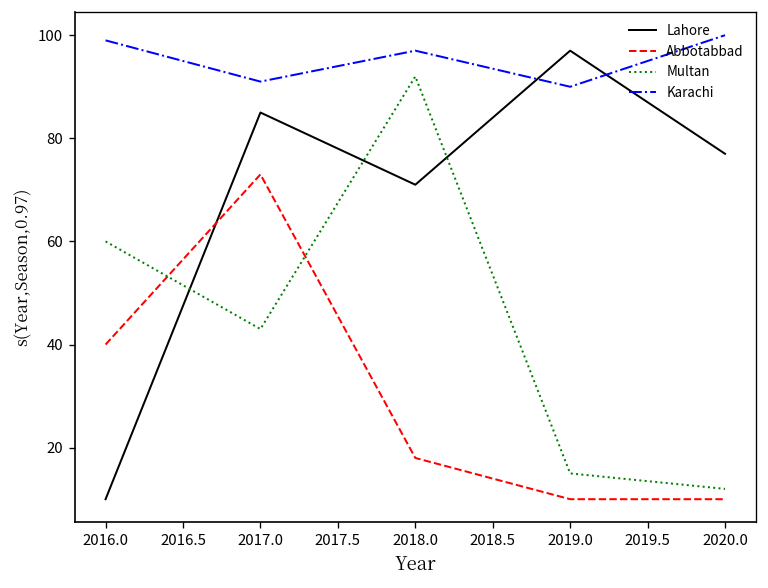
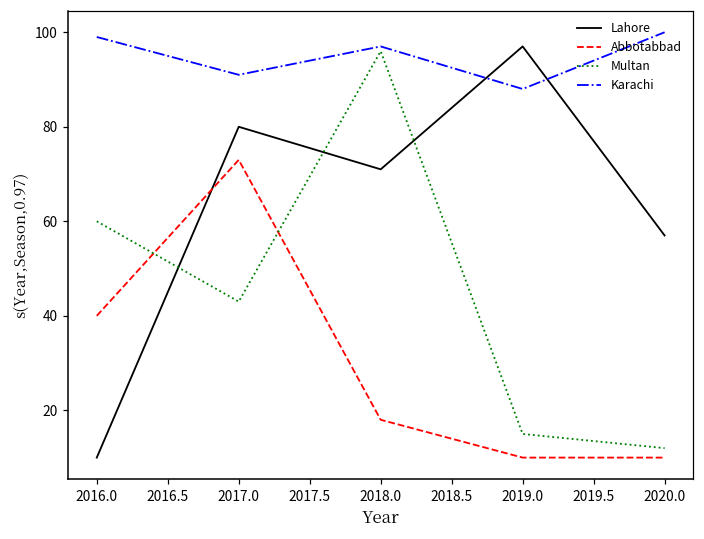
  {
    "Lahore": {
      "2016.0": 10,
-     "2017.0": 85,
+     "2017.0": 80,
      "2018.0": 71,
      "2019.0": 97,
-     "2020.0": 77
+     "2020.0": 57
    },
    "Abbotabbad": {
      "2016.0": 40,
      "2017.0": 73,
      "2018.0": 18,
      "2019.0": 10,
      "2020.0": 10
    },
    "Multan": {
      "2016.0": 60,
      "2017.0": 43,
-     "2018.0": 92,
+     "2018.0": 96,
      "2019.0": 15,
      "2020.0": 12
    },
    "Karachi": {
      "2016.0": 99,
      "2017.0": 91,
      "2018.0": 97,
-     "2019.0": 90,
+     "2019.0": 88,
      "2020.0": 100
    }
  }
